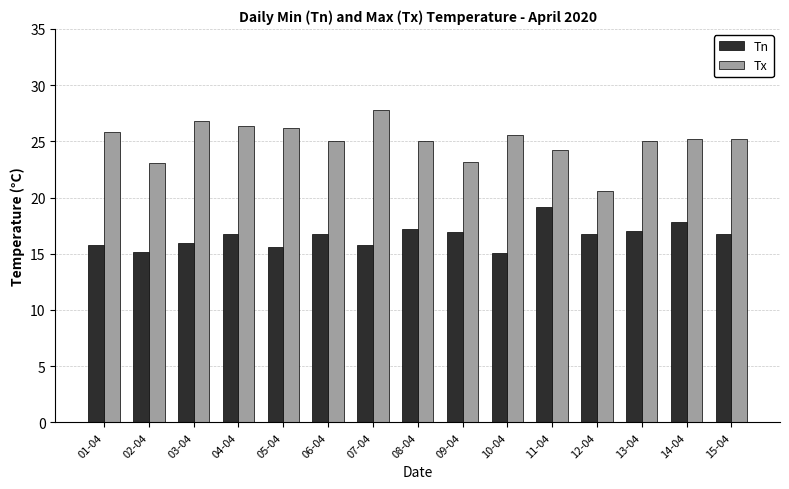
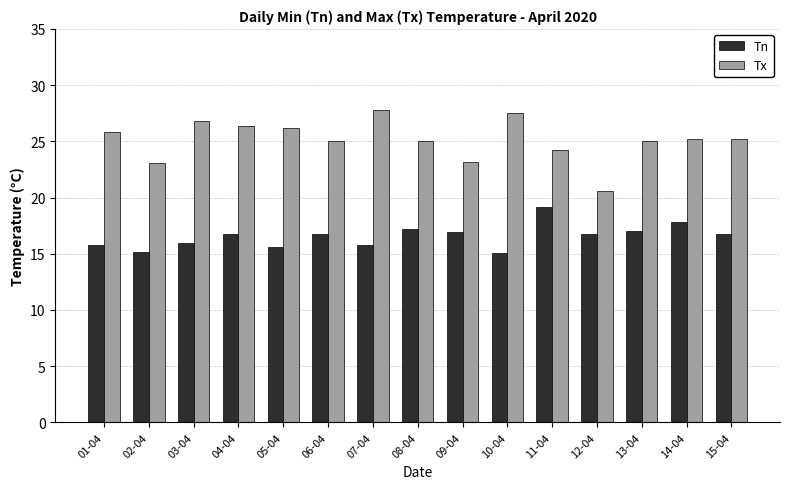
  {
    "Tn": {
      "01-04": 15.8,
      "02-04": 15.2,
      "03-04": 16.0,
      "04-04": 16.8,
      "05-04": 15.6,
      "06-04": 16.8,
      "07-04": 15.8,
      "08-04": 17.2,
      "09-04": 16.9,
      "10-04": 15.1,
      "11-04": 19.2,
      "12-04": 16.8,
      "13-04": 17.0,
      "14-04": 17.8,
      "15-04": 16.8
    },
    "Tx": {
      "01-04": 25.8,
      "02-04": 23.1,
      "03-04": 26.8,
      "04-04": 26.4,
      "05-04": 26.2,
      "06-04": 25.0,
      "07-04": 27.8,
      "08-04": 25.0,
      "09-04": 23.2,
-     "10-04": 25.6,
+     "10-04": 27.5,
      "11-04": 24.2,
      "12-04": 20.6,
      "13-04": 25.0,
      "14-04": 25.2,
      "15-04": 25.2
    }
  }
